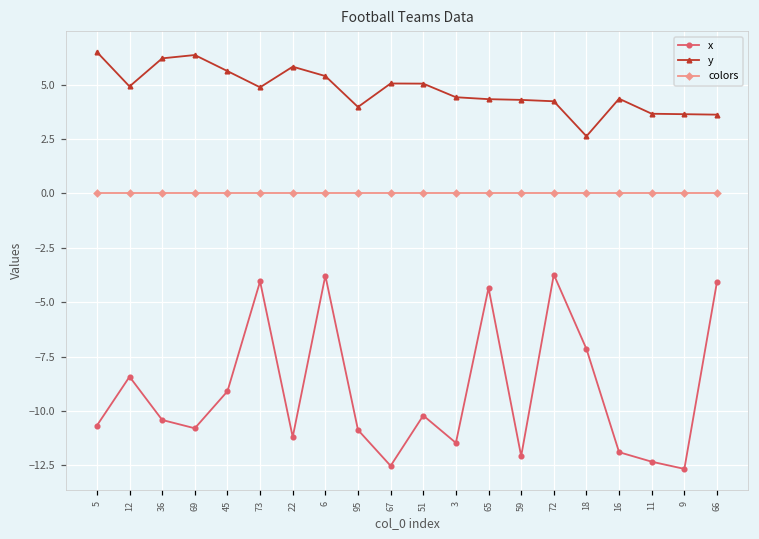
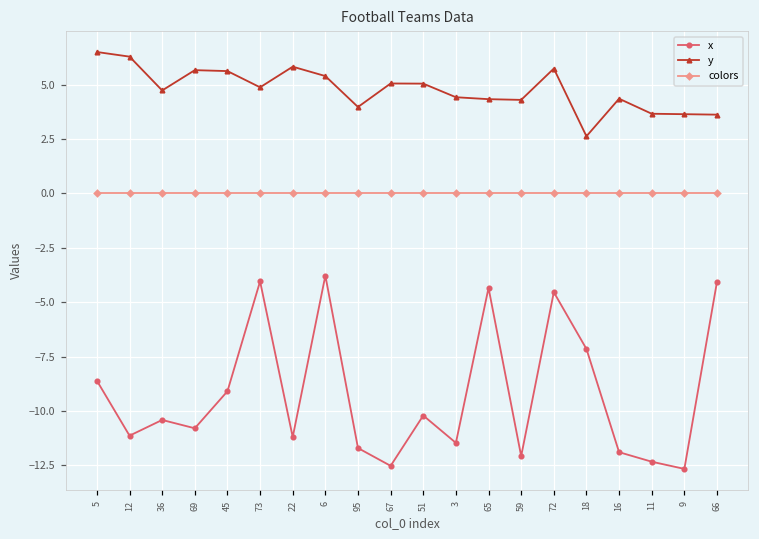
  {
    "x": {
-     "5": -10.7,
-     "12": -8.4,
+     "5": -8.6,
+     "12": -11.1,
      "36": -10.4,
      "69": -10.8,
      "45": -9.1,
      "73": -4.0,
      "22": -11.2,
      "6": -3.8,
-     "95": -10.9,
+     "95": -11.7,
      "67": -12.5,
      "51": -10.2,
      "3": -11.5,
      "65": -4.3,
      "59": -12.1,
-     "72": -3.7,
+     "72": -4.5,
      "18": -7.2,
      "16": -11.9,
      "11": -12.3,
      "9": -12.7,
      "66": -4.1
    },
    "y": {
      "5": 6.5,
-     "12": 4.9,
-     "36": 6.2,
-     "69": 6.4,
+     "12": 6.3,
+     "36": 4.7,
+     "69": 5.7,
      "45": 5.6,
      "73": 4.9,
      "22": 5.8,
      "6": 5.4,
      "95": 4.0,
      "67": 5.1,
      "51": 5.0,
      "3": 4.4,
      "65": 4.3,
      "59": 4.3,
-     "72": 4.2,
+     "72": 5.7,
      "18": 2.6,
      "16": 4.4,
      "11": 3.7,
      "9": 3.6,
      "66": 3.6
    },
    "colors": {
      "5": 0.0,
      "12": 0.0,
      "36": 0.0,
      "69": 0.0,
      "45": 0.0,
      "73": 0.0,
      "22": 0.0,
      "6": 0.0,
      "95": 0.0,
      "67": 0.0,
      "51": 0.0,
      "3": 0.0,
      "65": 0.0,
      "59": 0.0,
      "72": 0.0,
      "18": 0.0,
      "16": 0.0,
      "11": 0.0,
      "9": 0.0,
      "66": 0.0
    }
  }
